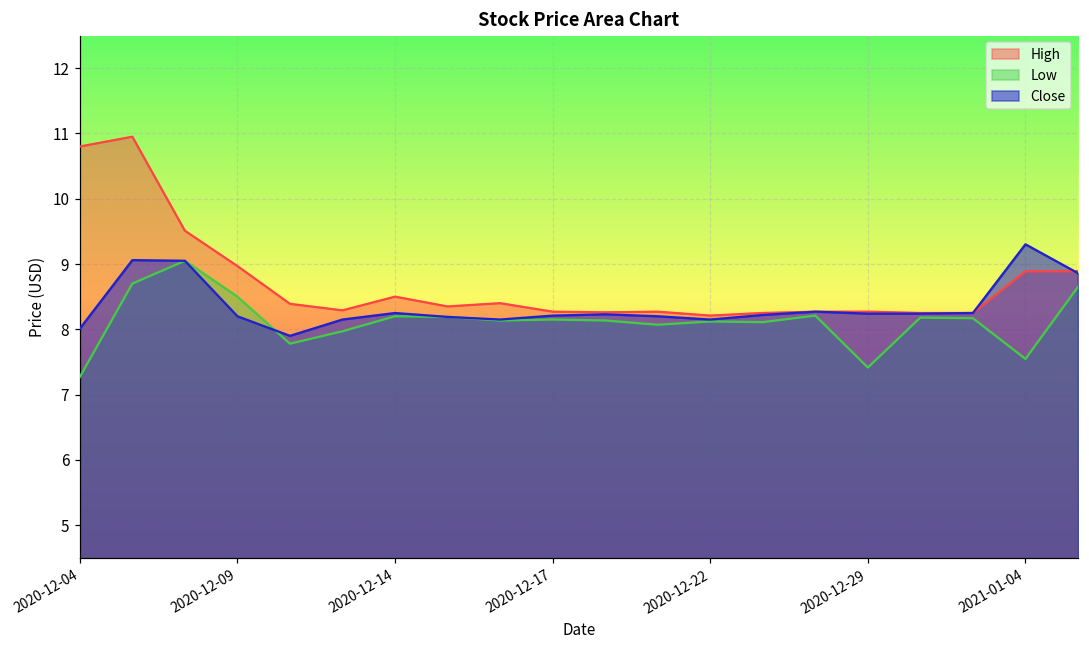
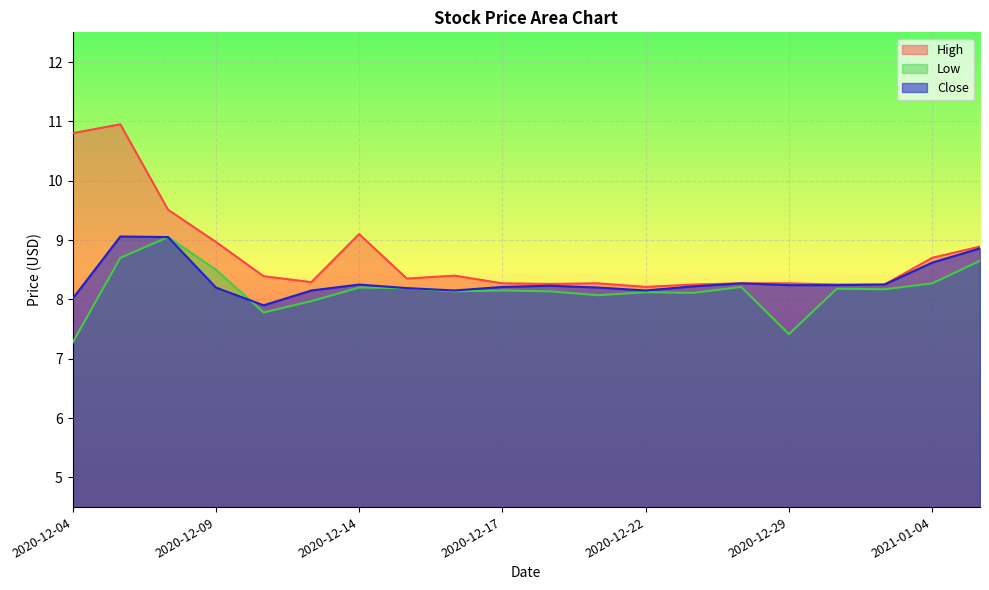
  {
    "High": {
      "2020-12-04": 10.8,
      "2020-12-09": 9.0,
-     "2020-12-14": 8.5,
+     "2020-12-14": 9.1,
      "2020-12-17": 8.3,
      "2020-12-22": 8.2,
-     "2021-01-04": 8.9
+     "2021-01-04": 8.7
    },
    "Low": {
      "2020-12-04": 7.3,
      "2020-12-09": 8.5,
      "2020-12-14": 8.2,
      "2020-12-17": 8.1,
      "2020-12-29": 7.4,
-     "2021-01-04": 7.5
+     "2021-01-04": 8.3
    },
    "Close": {
      "2020-12-04": 8.0,
      "2020-12-09": 8.2,
      "2020-12-14": 8.3,
      "2020-12-17": 8.2,
-     "2021-01-04": 9.3
+     "2021-01-04": 8.6
    }
  }
